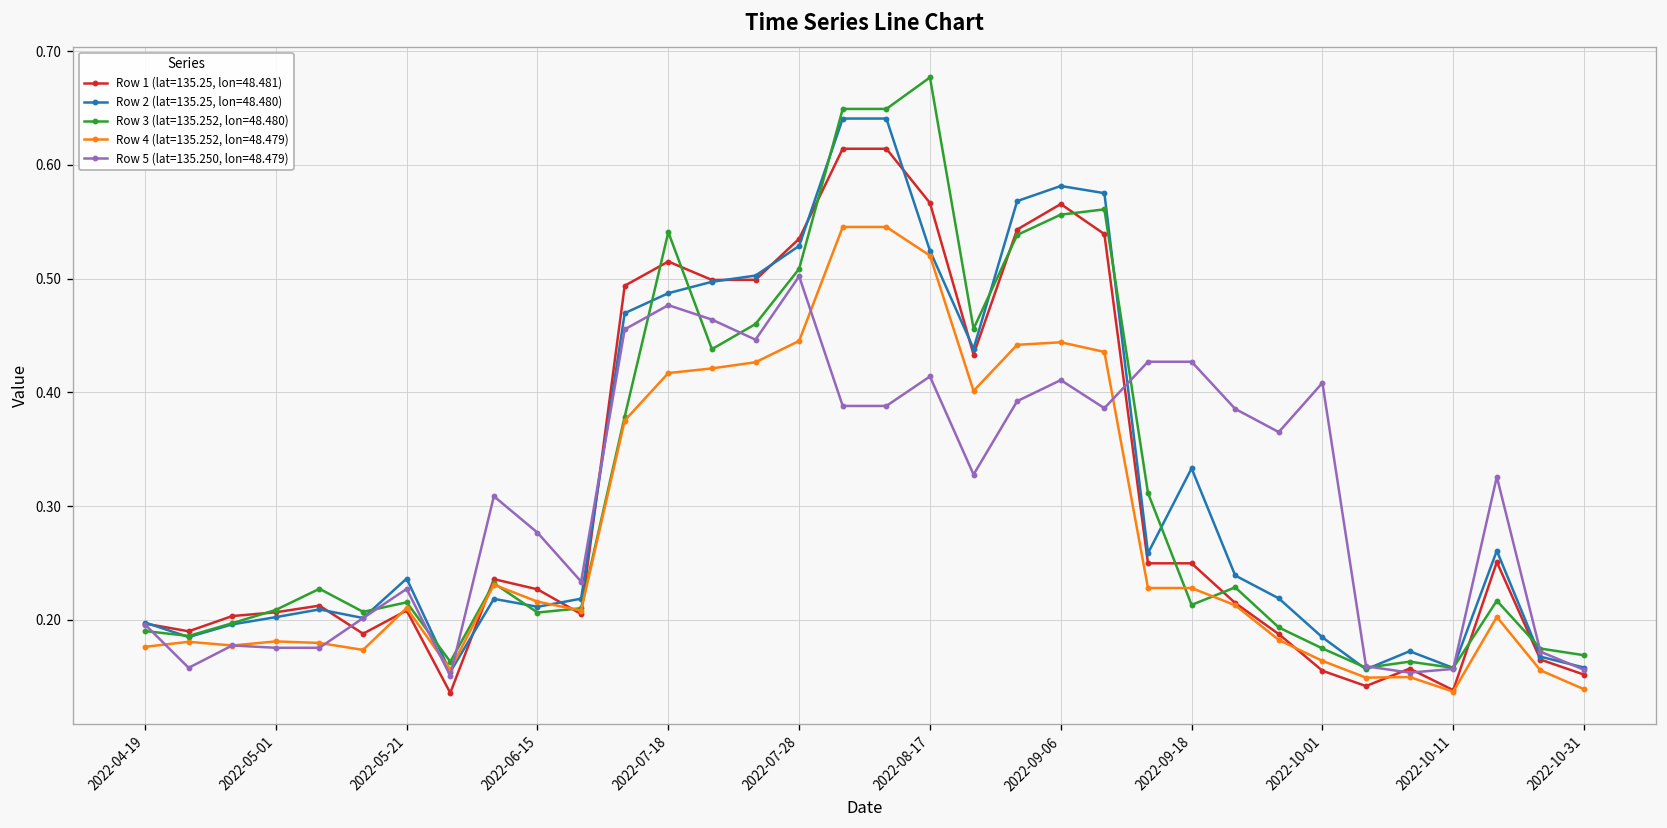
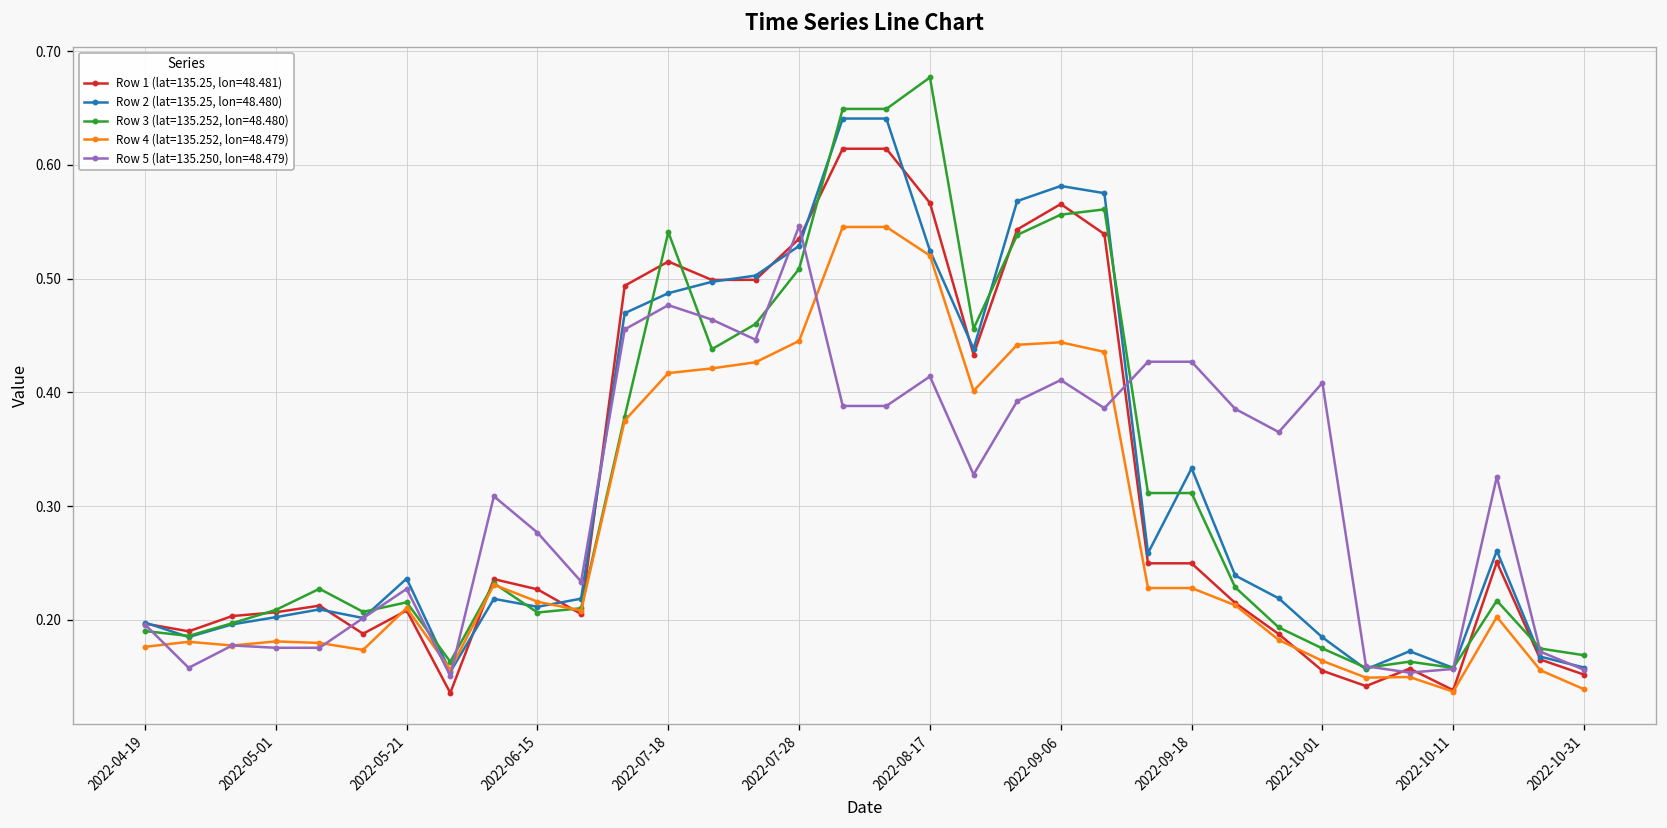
  {
    "Row 1 (lat=135.25, lon=48.481)": {
      "2022-06-15": 0.23,
      "2022-07-18": 0.52,
      "2022-07-28": 0.54,
      "2022-08-17": 0.57,
      "2022-09-06": 0.57,
      "2022-09-18": 0.25,
      "2022-10-01": 0.16,
      "2022-10-31": 0.15
    },
    "Row 2 (lat=135.25, lon=48.480)": {
      "2022-05-01": 0.20,
      "2022-05-21": 0.24,
      "2022-06-15": 0.21,
      "2022-07-18": 0.49,
      "2022-07-28": 0.53,
      "2022-08-17": 0.52,
      "2022-09-06": 0.58,
      "2022-09-18": 0.33,
      "2022-10-01": 0.18
    },
    "Row 3 (lat=135.252, lon=48.480)": {
      "2022-04-19": 0.19,
      "2022-05-21": 0.22,
      "2022-06-15": 0.21,
      "2022-07-18": 0.54,
      "2022-07-28": 0.51,
      "2022-08-17": 0.68,
      "2022-09-06": 0.56,
-     "2022-09-18": 0.21,
+     "2022-09-18": 0.31,
      "2022-10-01": 0.17,
      "2022-10-31": 0.17
    },
    "Row 4 (lat=135.252, lon=48.479)": {
      "2022-04-19": 0.18,
      "2022-05-01": 0.18,
      "2022-06-15": 0.22,
      "2022-07-18": 0.42,
      "2022-07-28": 0.45,
      "2022-08-17": 0.52,
      "2022-09-06": 0.44,
      "2022-09-18": 0.23,
      "2022-10-01": 0.16,
      "2022-10-31": 0.14
    },
    "Row 5 (lat=135.250, lon=48.479)": {
      "2022-05-01": 0.18,
      "2022-05-21": 0.23,
      "2022-06-15": 0.28,
      "2022-07-18": 0.48,
-     "2022-07-28": 0.50,
+     "2022-07-28": 0.55,
      "2022-08-17": 0.41,
      "2022-09-06": 0.41,
      "2022-09-18": 0.43,
      "2022-10-01": 0.41
    }
  }
